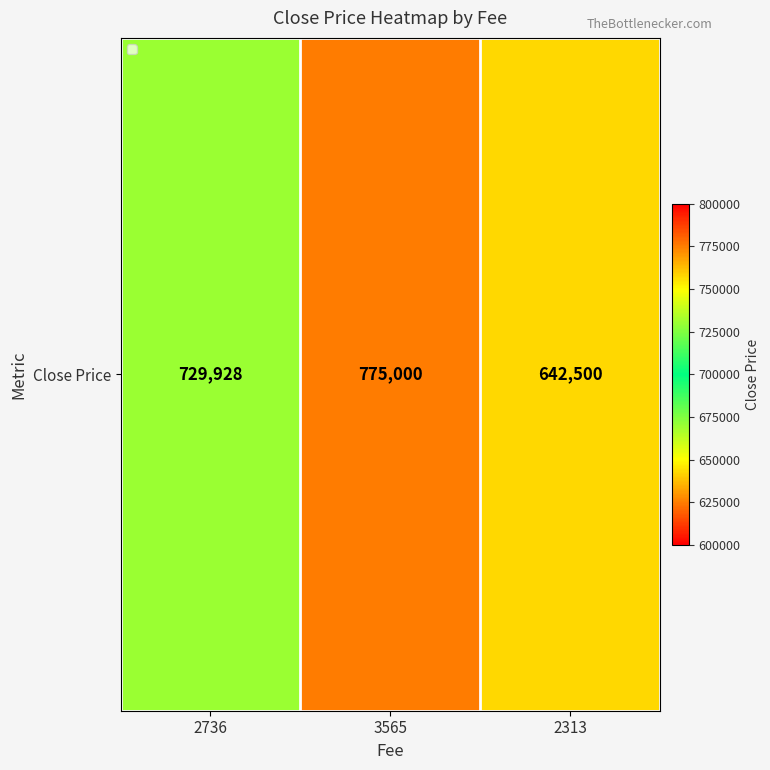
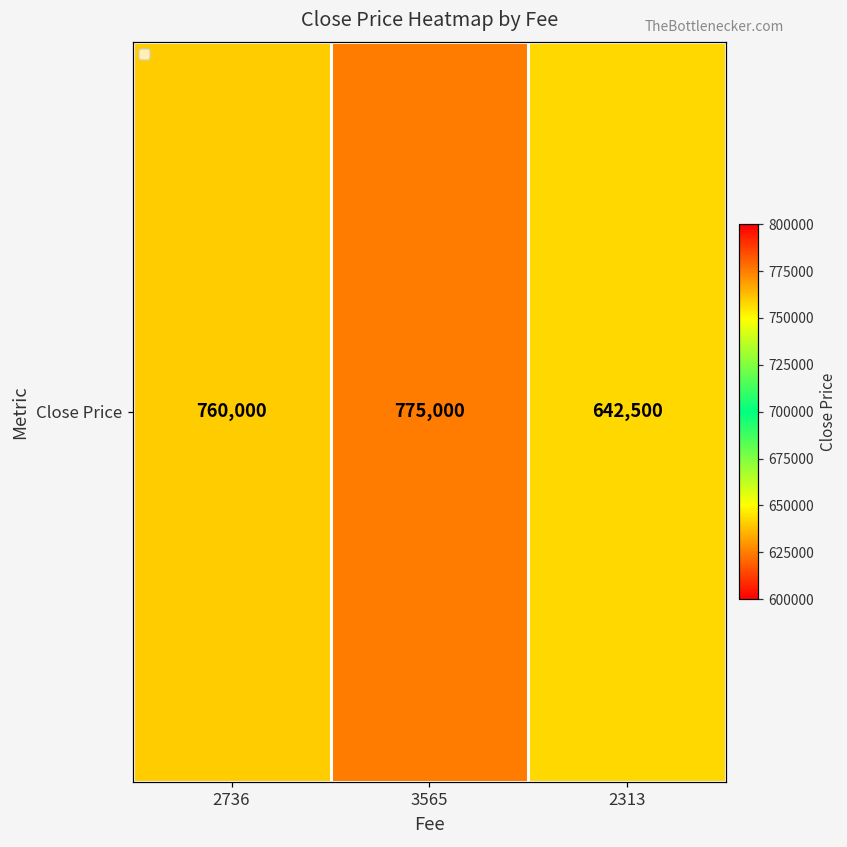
  {
    "Close Price": {
-     "2736": "729,928",
+     "2736": "760,000",
      "3565": "775,000",
      "2313": "642,500"
    }
  }
